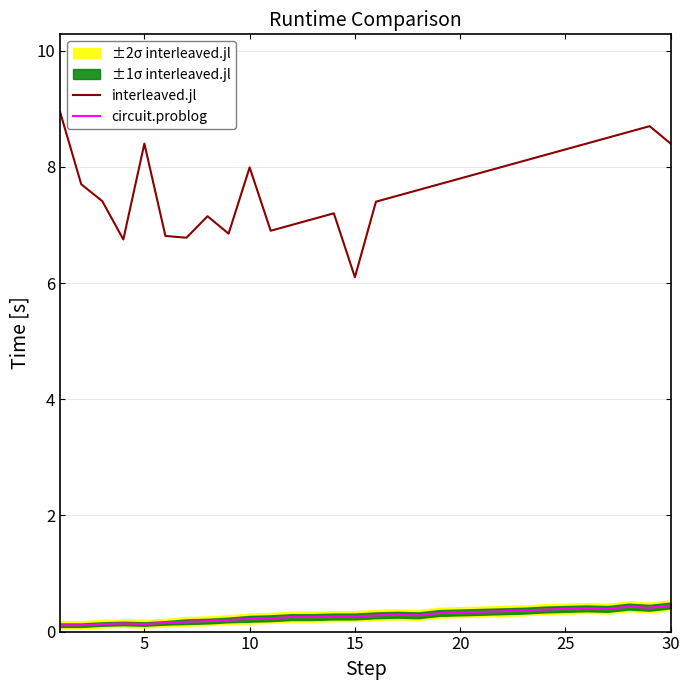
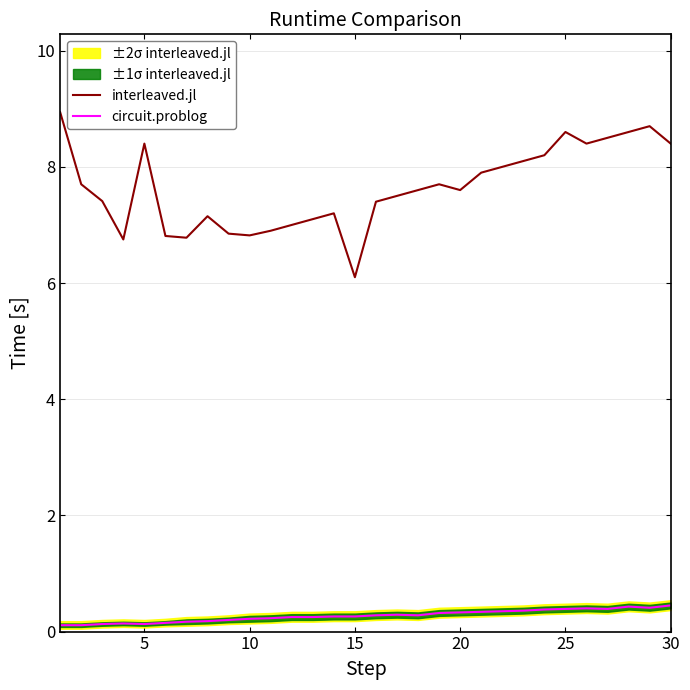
  {
    "interleaved.jl": {
      "5": 8.4,
-     "10": 8.0,
+     "10": 6.8,
      "15": 6.1,
-     "20": 7.8,
-     "25": 8.3,
+     "20": 7.6,
+     "25": 8.6,
      "30": 8.4
    },
    "circuit.problog": {
      "10": 0.2,
      "15": 0.3,
      "20": 0.3,
      "25": 0.4,
      "30": 0.5
    }
  }
